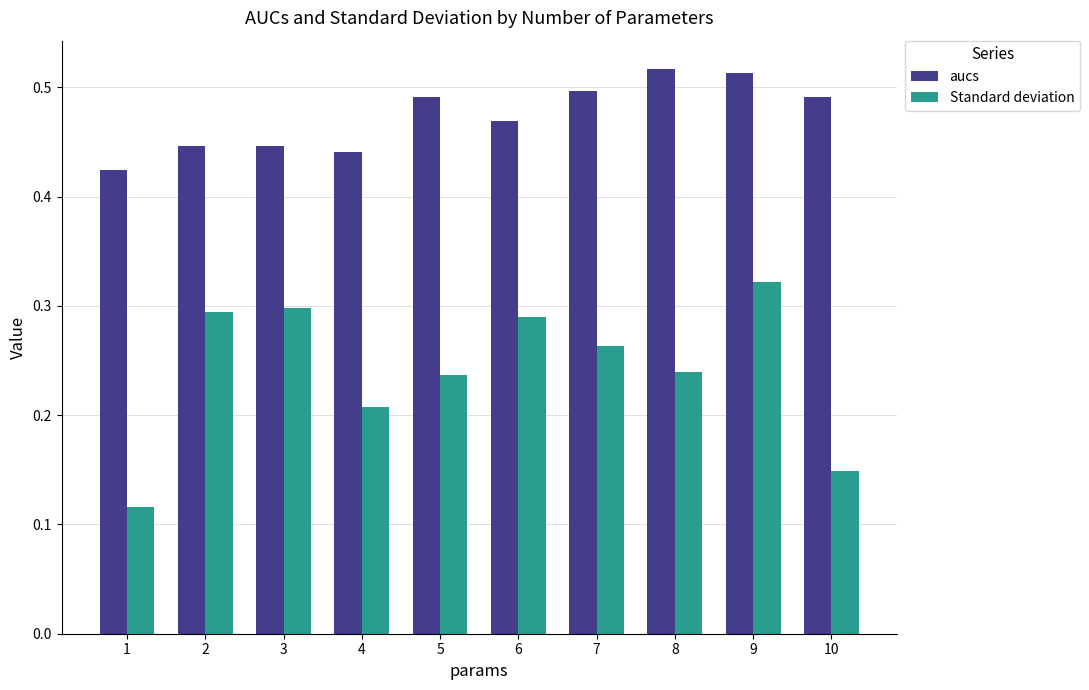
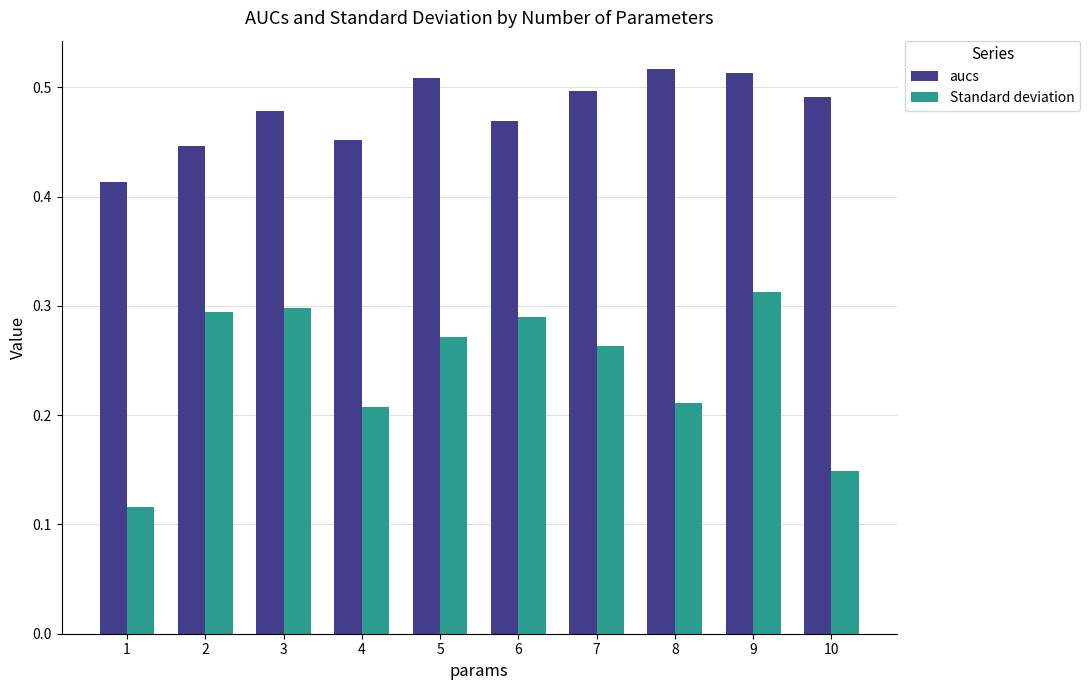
  {
    "aucs": {
-     "1": 0.424,
+     "1": 0.414,
      "2": 0.447,
-     "3": 0.446,
-     "4": 0.441,
-     "5": 0.491,
+     "3": 0.478,
+     "4": 0.451,
+     "5": 0.509,
      "6": 0.469,
      "7": 0.497,
      "8": 0.517,
      "9": 0.513,
      "10": 0.491
    },
    "Standard deviation": {
      "1": 0.116,
      "2": 0.294,
      "3": 0.299,
      "4": 0.208,
-     "5": 0.237,
+     "5": 0.272,
      "6": 0.290,
      "7": 0.263,
-     "8": 0.240,
-     "9": 0.322,
+     "8": 0.211,
+     "9": 0.312,
      "10": 0.149
    }
  }
